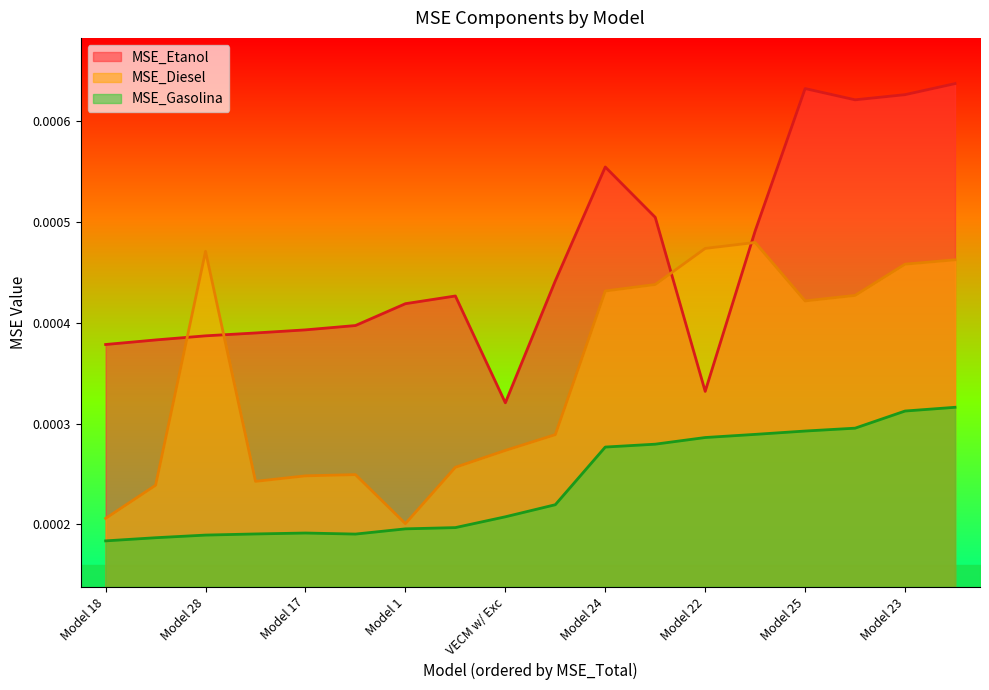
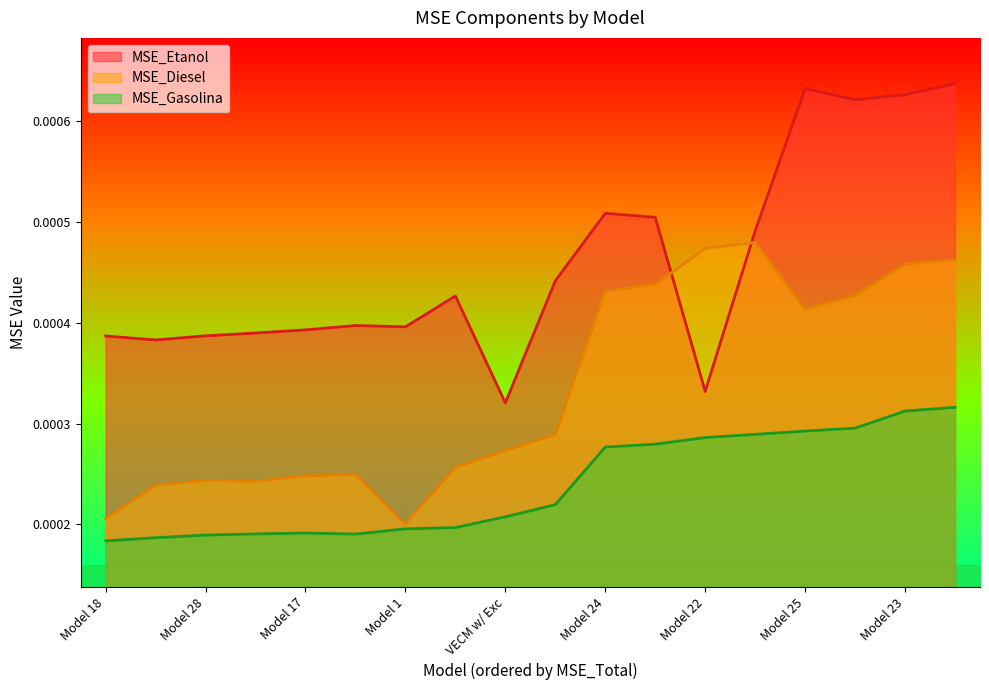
  {
    "MSE_Etanol": {
-     "Model 18": 0.000379,
+     "Model 18": 0.000387,
      "Model 28": 0.000387,
      "Model 17": 0.000393,
-     "Model 1": 0.000419,
+     "Model 1": 0.000396,
      "VECM w/ Exc": 0.000321,
-     "Model 24": 0.000555,
+     "Model 24": 0.000509,
      "Model 22": 0.000332,
      "Model 25": 0.000632,
      "Model 23": 0.000626
    },
    "MSE_Diesel": {
      "Model 18": 0.000206,
-     "Model 28": 0.000471,
+     "Model 28": 0.000244,
      "Model 17": 0.000248,
      "Model 1": 0.000201,
      "VECM w/ Exc": 0.000273,
      "Model 24": 0.000432,
      "Model 22": 0.000474,
-     "Model 25": 0.000422,
+     "Model 25": 0.000414,
      "Model 23": 0.000458
    }
  }
